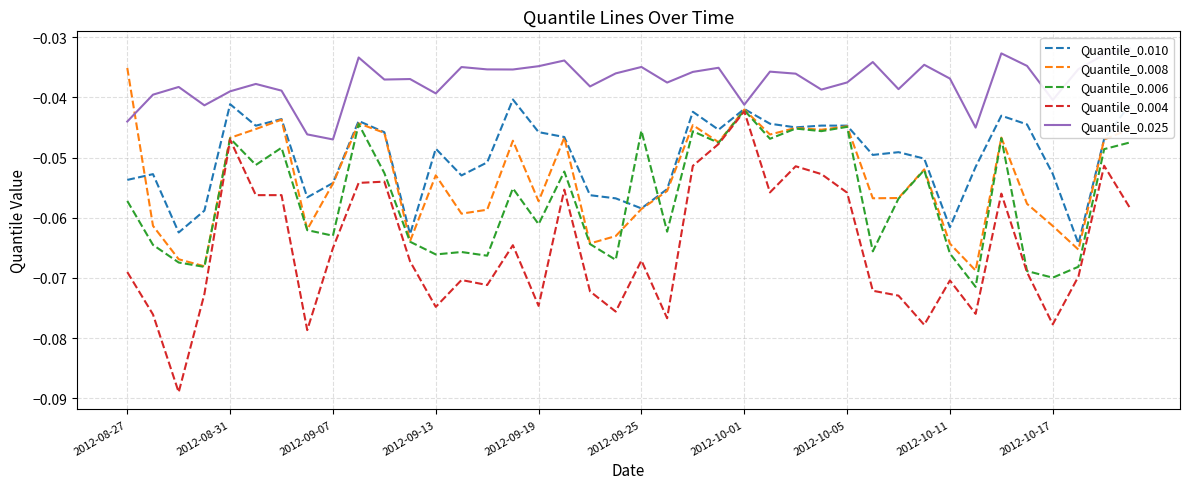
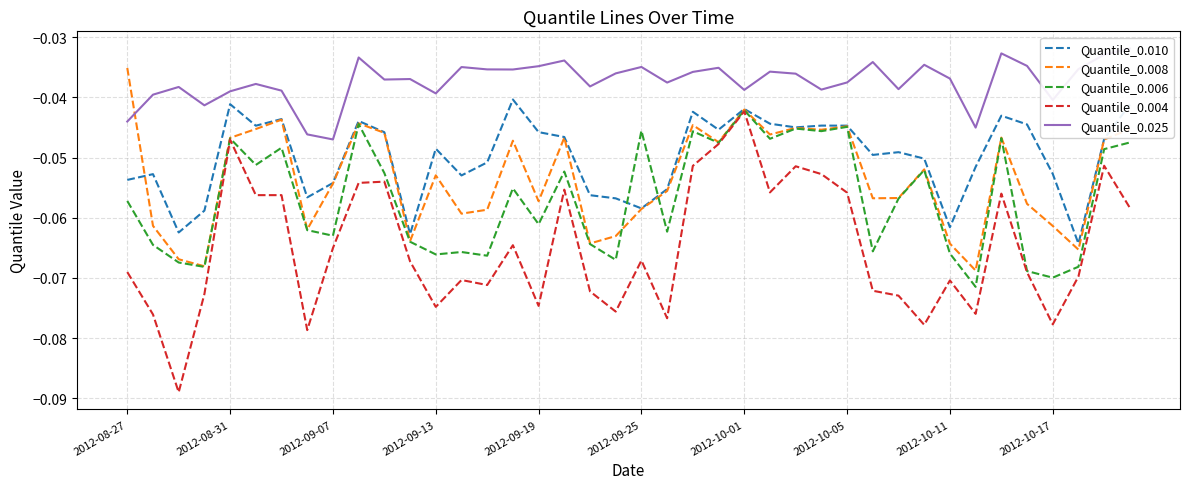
  {
    "Quantile_0.010": {
      "2012-08-27": -0.054,
      "2012-08-31": -0.041,
      "2012-09-13": -0.049,
      "2012-09-19": -0.046,
      "2012-10-11": -0.062,
      "2012-10-17": -0.053
    },
    "Quantile_0.008": {
      "2012-08-27": -0.035,
      "2012-09-13": -0.053,
      "2012-09-19": -0.057,
      "2012-10-11": -0.064,
      "2012-10-17": -0.061
    },
    "Quantile_0.006": {
      "2012-08-27": -0.057,
      "2012-09-07": -0.063,
      "2012-09-13": -0.066,
      "2012-09-19": -0.061,
      "2012-09-25": -0.046,
      "2012-10-11": -0.066,
      "2012-10-17": -0.070
    },
    "Quantile_0.004": {
      "2012-08-27": -0.069,
      "2012-09-07": -0.065,
      "2012-09-13": -0.075,
      "2012-09-19": -0.075,
      "2012-09-25": -0.067,
      "2012-10-05": -0.056,
      "2012-10-11": -0.070,
      "2012-10-17": -0.078
    },
    "Quantile_0.025": {
      "2012-08-27": -0.044,
      "2012-08-31": -0.039,
      "2012-09-07": -0.047,
      "2012-09-13": -0.039,
      "2012-09-19": -0.035,
      "2012-09-25": -0.035,
-     "2012-10-01": -0.041,
+     "2012-10-01": -0.039,
      "2012-10-05": -0.038,
      "2012-10-11": -0.037
    }
  }
